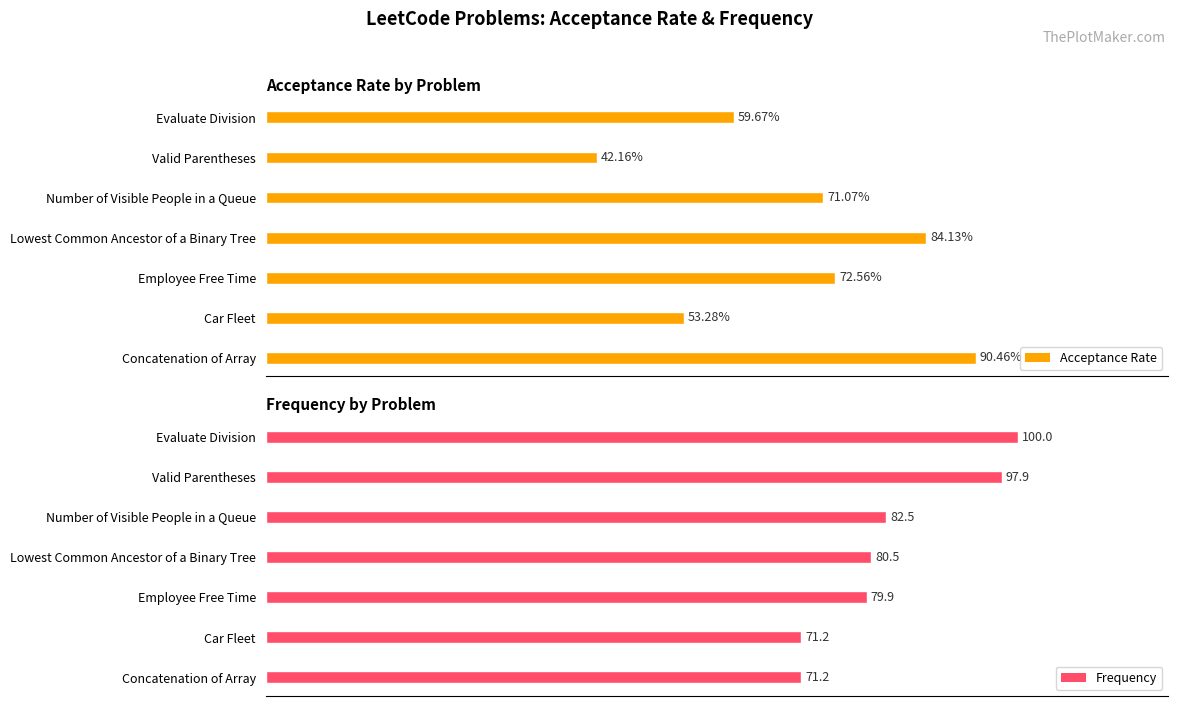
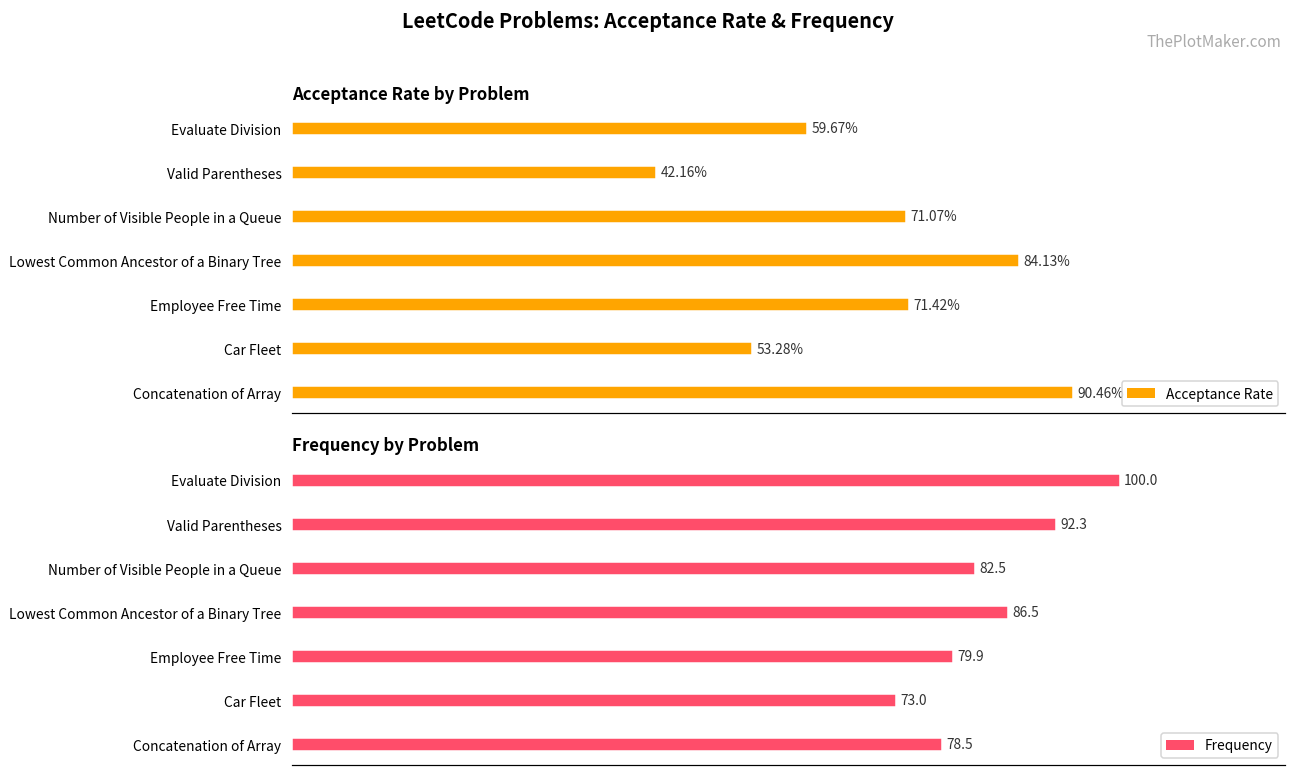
  {
    "Acceptance Rate by Problem": {
      "Evaluate Division": "59.67%",
      "Valid Parentheses": "42.16%",
      "Number of Visible People in a Queue": "71.07%",
      "Lowest Common Ancestor of a Binary Tree": "84.13%",
-     "Employee Free Time": "72.56%",
+     "Employee Free Time": "71.42%",
      "Car Fleet": "53.28%"
    },
    "Frequency by Problem": {
      "Evaluate Division": "100.0",
-     "Valid Parentheses": "97.9",
+     "Valid Parentheses": "92.3",
      "Number of Visible People in a Queue": "82.5",
-     "Lowest Common Ancestor of a Binary Tree": "80.5",
+     "Lowest Common Ancestor of a Binary Tree": "86.5",
      "Employee Free Time": "79.9",
-     "Car Fleet": "71.2",
-     "Concatenation of Array": "71.2"
+     "Car Fleet": "73.0",
+     "Concatenation of Array": "78.5"
    }
  }
